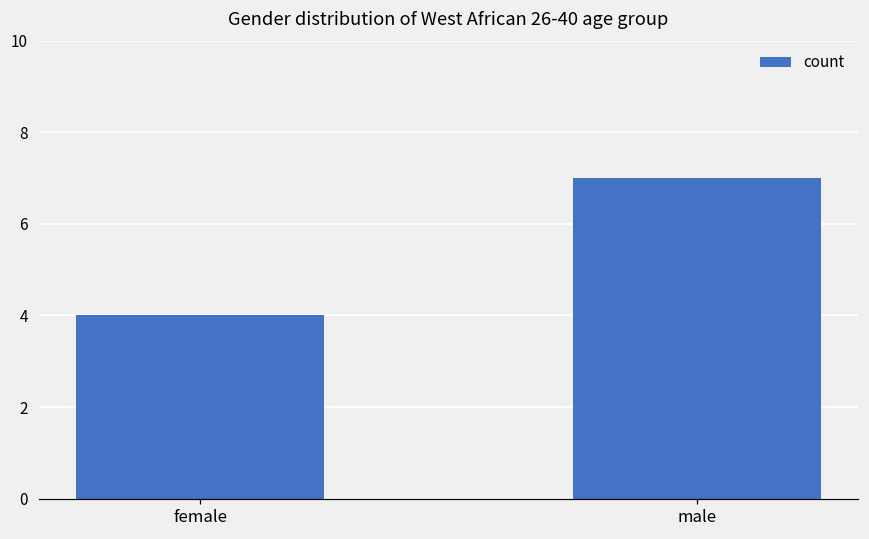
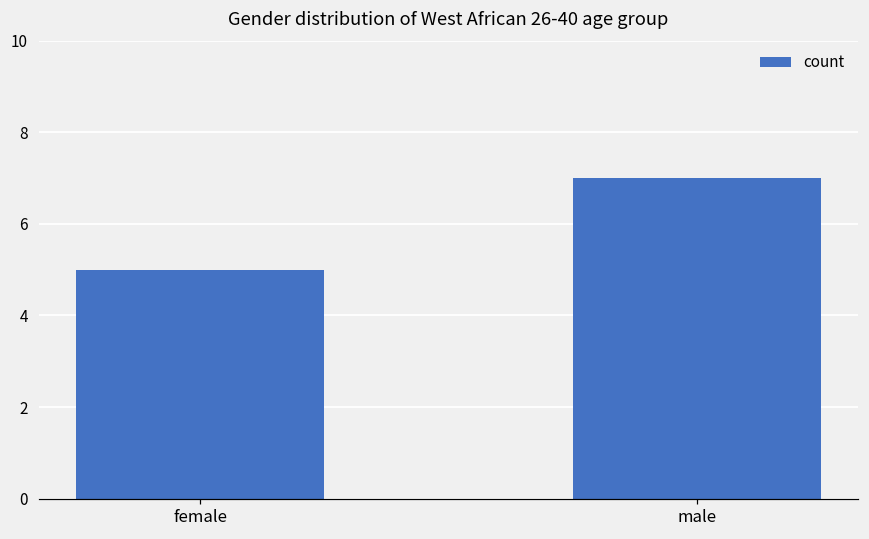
  {
-   "female": 4,
+   "female": 5,
    "male": 7
  }
